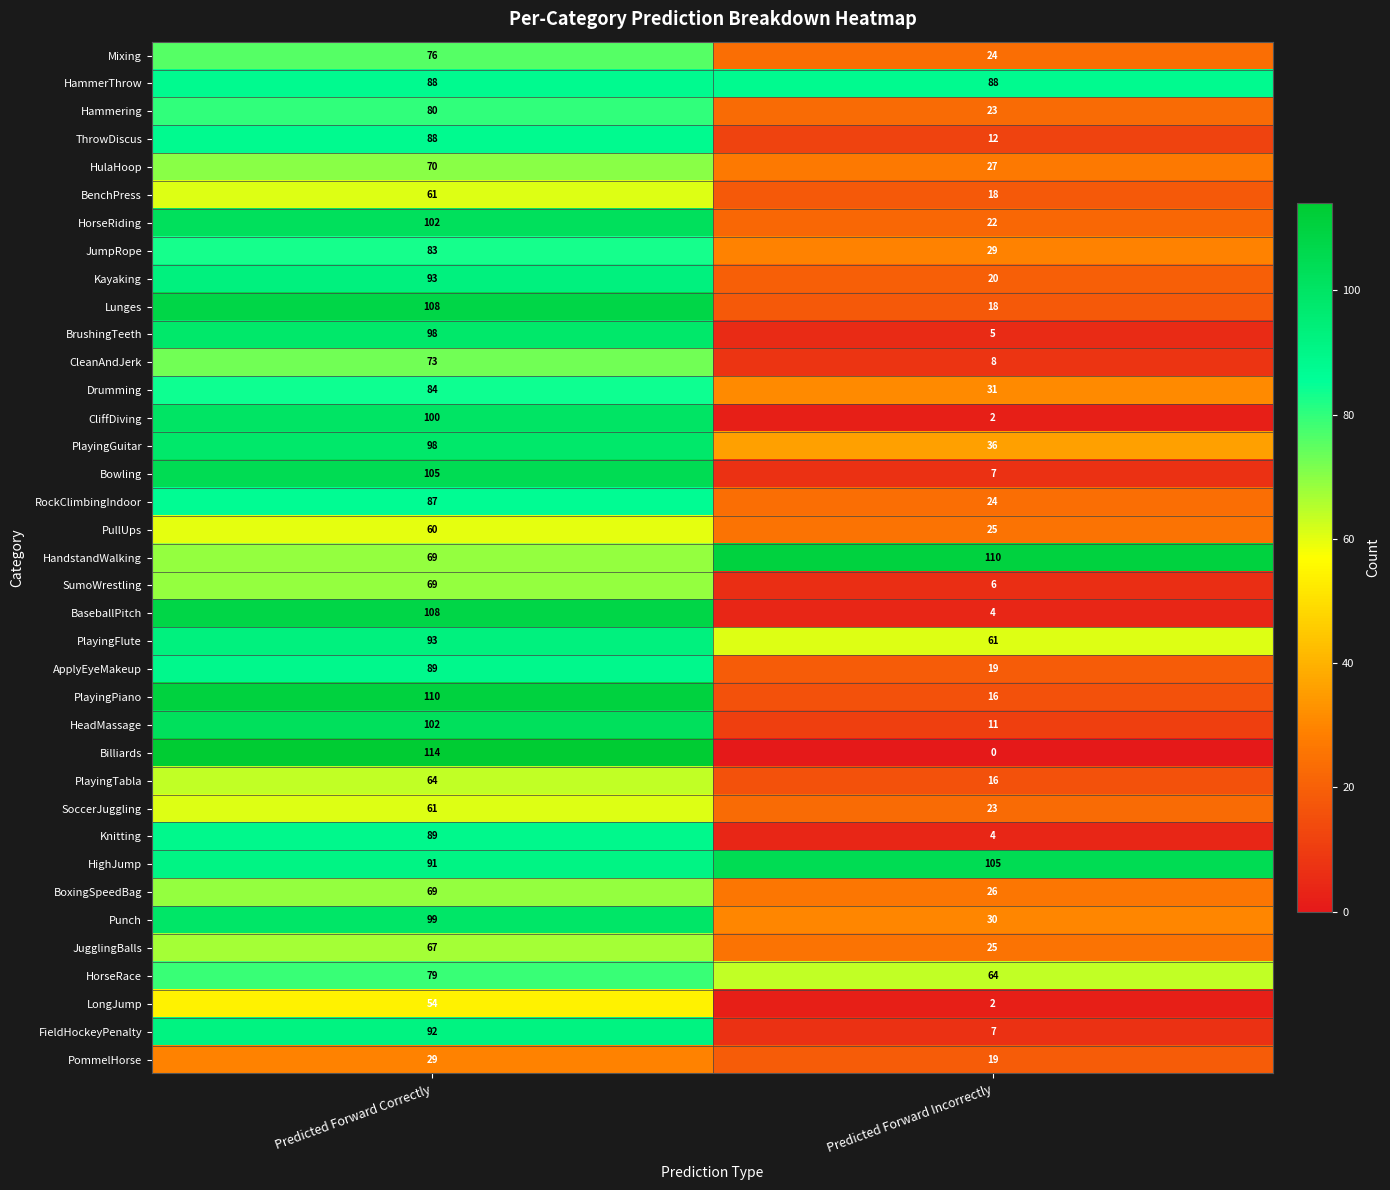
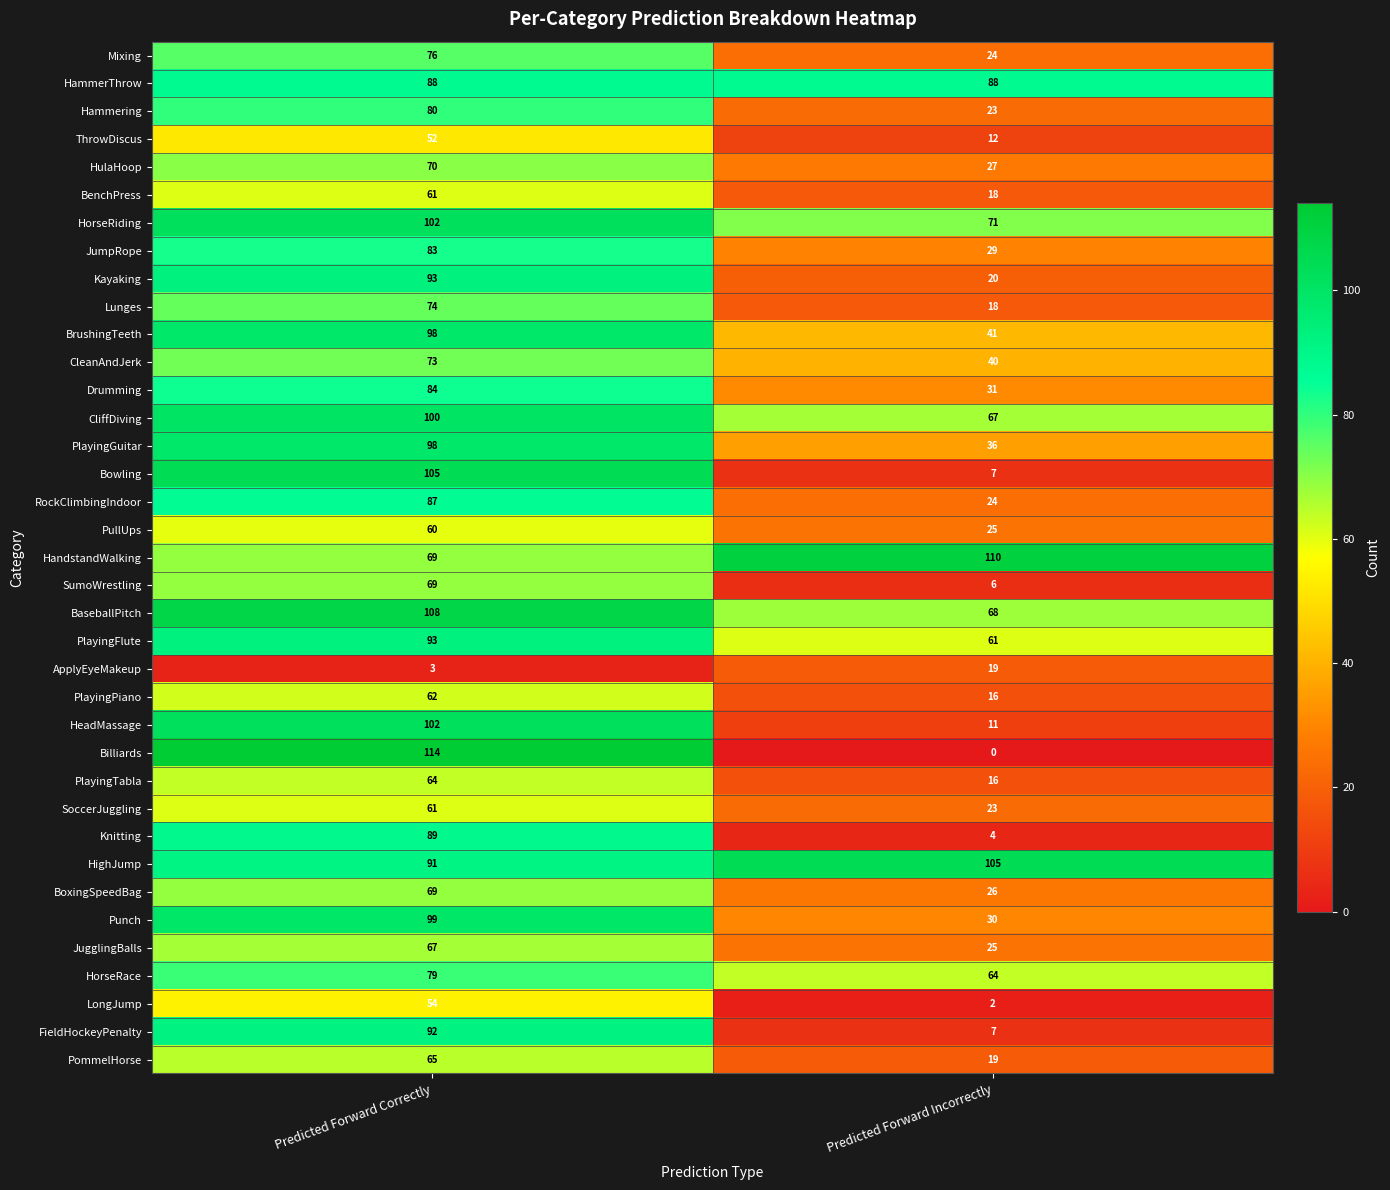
  {
    "Mixing": {
      "Predicted Forward Correctly": 76,
      "Predicted Forward Incorrectly": 24
    },
    "HammerThrow": {
      "Predicted Forward Correctly": 88,
      "Predicted Forward Incorrectly": 88
    },
    "Hammering": {
      "Predicted Forward Correctly": 80,
      "Predicted Forward Incorrectly": 23
    },
    "ThrowDiscus": {
-     "Predicted Forward Correctly": 88,
+     "Predicted Forward Correctly": 52,
      "Predicted Forward Incorrectly": 12
    },
    "HulaHoop": {
      "Predicted Forward Correctly": 70,
      "Predicted Forward Incorrectly": 27
    },
    "BenchPress": {
      "Predicted Forward Correctly": 61,
      "Predicted Forward Incorrectly": 18
    },
    "HorseRiding": {
      "Predicted Forward Correctly": 102,
-     "Predicted Forward Incorrectly": 22
+     "Predicted Forward Incorrectly": 71
    },
    "JumpRope": {
      "Predicted Forward Correctly": 83,
      "Predicted Forward Incorrectly": 29
    },
    "Kayaking": {
      "Predicted Forward Correctly": 93,
      "Predicted Forward Incorrectly": 20
    },
    "Lunges": {
-     "Predicted Forward Correctly": 108,
+     "Predicted Forward Correctly": 74,
      "Predicted Forward Incorrectly": 18
    },
    "BrushingTeeth": {
      "Predicted Forward Correctly": 98,
-     "Predicted Forward Incorrectly": 5
+     "Predicted Forward Incorrectly": 41
    },
    "CleanAndJerk": {
      "Predicted Forward Correctly": 73,
-     "Predicted Forward Incorrectly": 8
+     "Predicted Forward Incorrectly": 40
    },
    "Drumming": {
      "Predicted Forward Correctly": 84,
      "Predicted Forward Incorrectly": 31
    },
    "CliffDiving": {
      "Predicted Forward Correctly": 100,
-     "Predicted Forward Incorrectly": 2
+     "Predicted Forward Incorrectly": 67
    },
    "PlayingGuitar": {
      "Predicted Forward Correctly": 98,
      "Predicted Forward Incorrectly": 36
    },
    "Bowling": {
      "Predicted Forward Correctly": 105,
      "Predicted Forward Incorrectly": 7
    },
    "RockClimbingIndoor": {
      "Predicted Forward Correctly": 87,
      "Predicted Forward Incorrectly": 24
    },
    "PullUps": {
      "Predicted Forward Correctly": 60,
      "Predicted Forward Incorrectly": 25
    },
    "HandstandWalking": {
      "Predicted Forward Correctly": 69,
      "Predicted Forward Incorrectly": 110
    },
    "SumoWrestling": {
      "Predicted Forward Correctly": 69,
      "Predicted Forward Incorrectly": 6
    },
    "BaseballPitch": {
      "Predicted Forward Correctly": 108,
-     "Predicted Forward Incorrectly": 4
+     "Predicted Forward Incorrectly": 68
    },
    "PlayingFlute": {
      "Predicted Forward Correctly": 93,
      "Predicted Forward Incorrectly": 61
    },
    "ApplyEyeMakeup": {
-     "Predicted Forward Correctly": 89,
+     "Predicted Forward Correctly": 3,
      "Predicted Forward Incorrectly": 19
    },
    "PlayingPiano": {
-     "Predicted Forward Correctly": 110,
+     "Predicted Forward Correctly": 62,
      "Predicted Forward Incorrectly": 16
    },
    "HeadMassage": {
      "Predicted Forward Correctly": 102,
      "Predicted Forward Incorrectly": 11
    },
    "Billiards": {
      "Predicted Forward Correctly": 114,
      "Predicted Forward Incorrectly": 0
    },
    "PlayingTabla": {
      "Predicted Forward Correctly": 64,
      "Predicted Forward Incorrectly": 16
    },
    "SoccerJuggling": {
      "Predicted Forward Correctly": 61,
      "Predicted Forward Incorrectly": 23
    },
    "Knitting": {
      "Predicted Forward Correctly": 89,
      "Predicted Forward Incorrectly": 4
    },
    "HighJump": {
      "Predicted Forward Correctly": 91,
      "Predicted Forward Incorrectly": 105
    },
    "BoxingSpeedBag": {
      "Predicted Forward Correctly": 69,
      "Predicted Forward Incorrectly": 26
    },
    "Punch": {
      "Predicted Forward Correctly": 99,
      "Predicted Forward Incorrectly": 30
    },
    "JugglingBalls": {
      "Predicted Forward Correctly": 67,
      "Predicted Forward Incorrectly": 25
    },
    "HorseRace": {
      "Predicted Forward Correctly": 79,
      "Predicted Forward Incorrectly": 64
    },
    "LongJump": {
      "Predicted Forward Correctly": 54,
      "Predicted Forward Incorrectly": 2
    },
    "FieldHockeyPenalty": {
      "Predicted Forward Correctly": 92,
      "Predicted Forward Incorrectly": 7
    },
    "PommelHorse": {
-     "Predicted Forward Correctly": 29,
+     "Predicted Forward Correctly": 65,
      "Predicted Forward Incorrectly": 19
    }
  }
